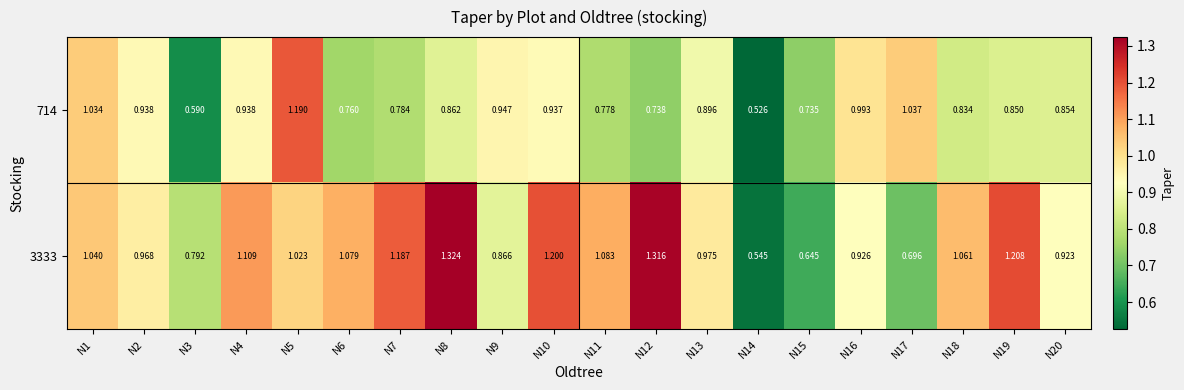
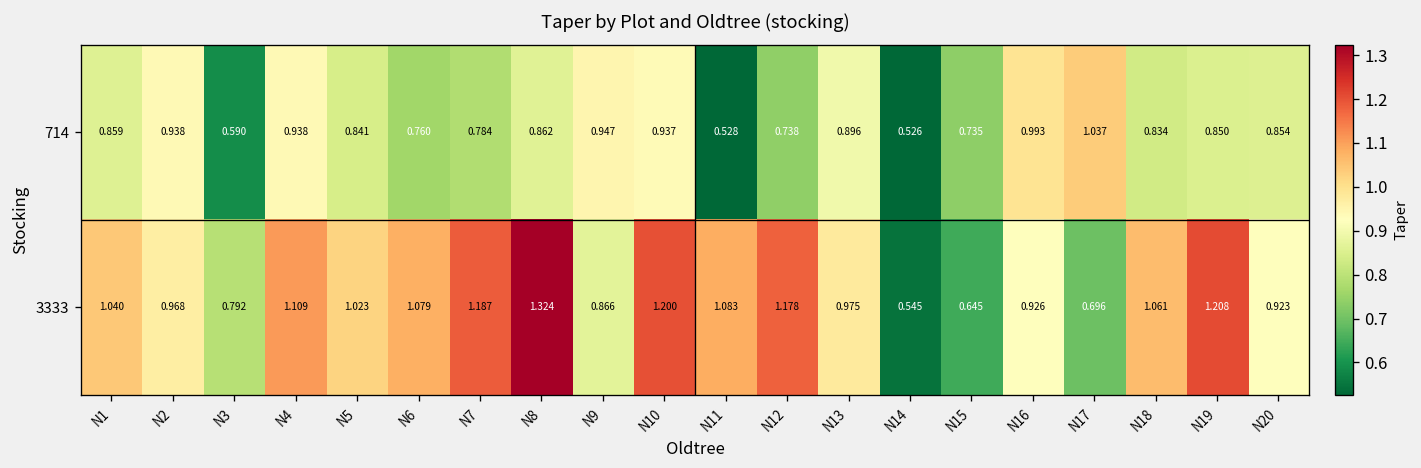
  {
    "714": {
-     "N1": 1.034,
+     "N1": 0.859,
      "N2": 0.938,
      "N3": 0.590,
      "N4": 0.938,
-     "N5": 1.190,
+     "N5": 0.841,
      "N6": 0.760,
      "N7": 0.784,
      "N8": 0.862,
      "N9": 0.947,
      "N10": 0.937,
-     "N11": 0.778,
+     "N11": 0.528,
      "N12": 0.738,
      "N13": 0.896,
      "N14": 0.526,
      "N15": 0.735,
      "N16": 0.993,
      "N17": 1.037,
      "N18": 0.834,
      "N19": 0.850,
      "N20": 0.854
    },
    "3333": {
      "N1": 1.040,
      "N2": 0.968,
      "N3": 0.792,
      "N4": 1.109,
      "N5": 1.023,
      "N6": 1.079,
      "N7": 1.187,
      "N8": 1.324,
      "N9": 0.866,
      "N10": 1.200,
      "N11": 1.083,
-     "N12": 1.316,
+     "N12": 1.178,
      "N13": 0.975,
      "N14": 0.545,
      "N15": 0.645,
      "N16": 0.926,
      "N17": 0.696,
      "N18": 1.061,
      "N19": 1.208,
      "N20": 0.923
    }
  }
